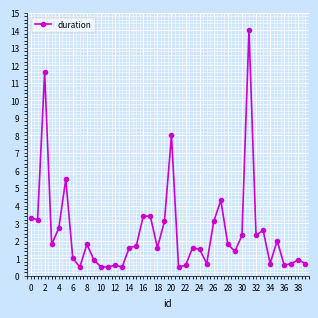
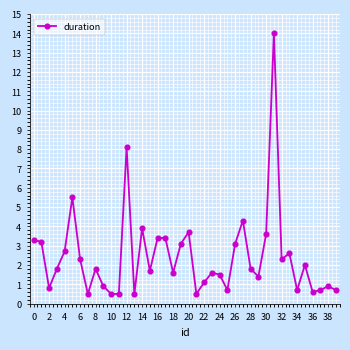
  {
    "0": 3.3,
-   "2": 11.6,
+   "2": 0.8,
    "4": 2.7,
-   "6": 1.0,
+   "6": 2.3,
    "8": 1.8,
    "10": 0.5,
-   "12": 0.6,
-   "14": 1.6,
+   "12": 8.1,
+   "14": 3.9,
    "16": 3.4,
    "18": 1.6,
-   "20": 8.0,
-   "22": 0.6,
+   "20": 3.7,
+   "22": 1.1,
    "24": 1.5,
    "26": 3.1,
    "28": 1.8,
-   "30": 2.3,
+   "30": 3.6,
    "32": 2.3,
    "34": 0.7,
    "36": 0.6,
    "38": 0.9
  }
